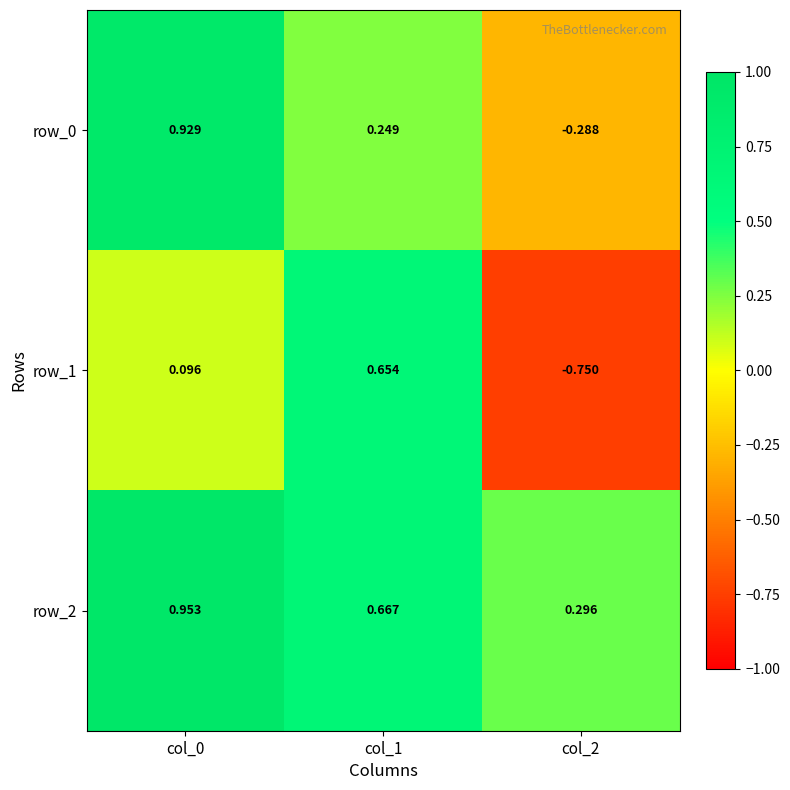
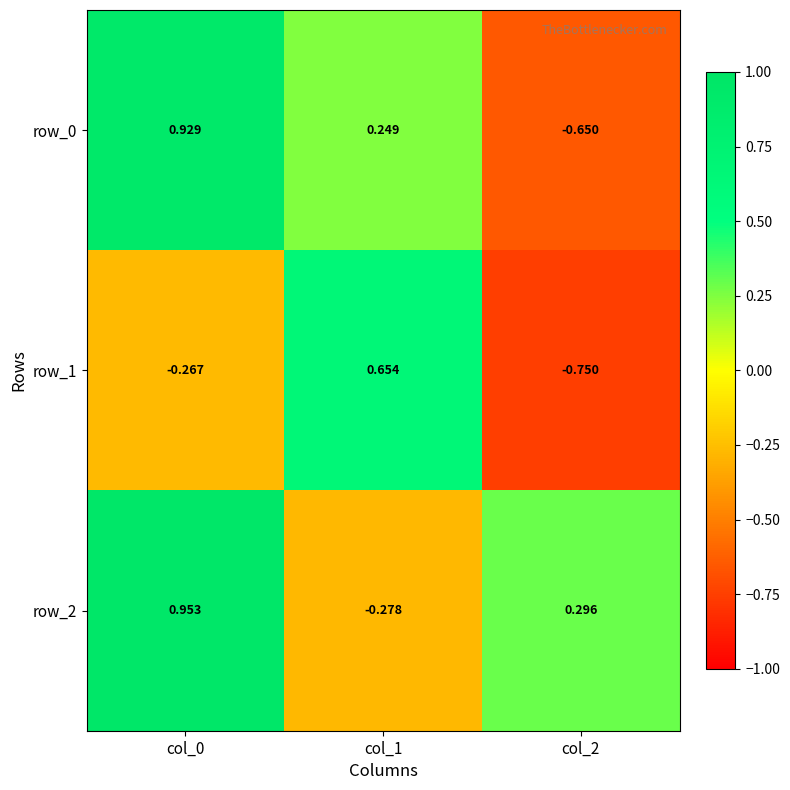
  {
    "row_0": {
      "col_0": 0.929,
      "col_1": 0.249,
-     "col_2": -0.288
+     "col_2": -0.650
    },
    "row_1": {
-     "col_0": 0.096,
+     "col_0": -0.267,
      "col_1": 0.654,
      "col_2": -0.750
    },
    "row_2": {
      "col_0": 0.953,
-     "col_1": 0.667,
+     "col_1": -0.278,
      "col_2": 0.296
    }
  }
